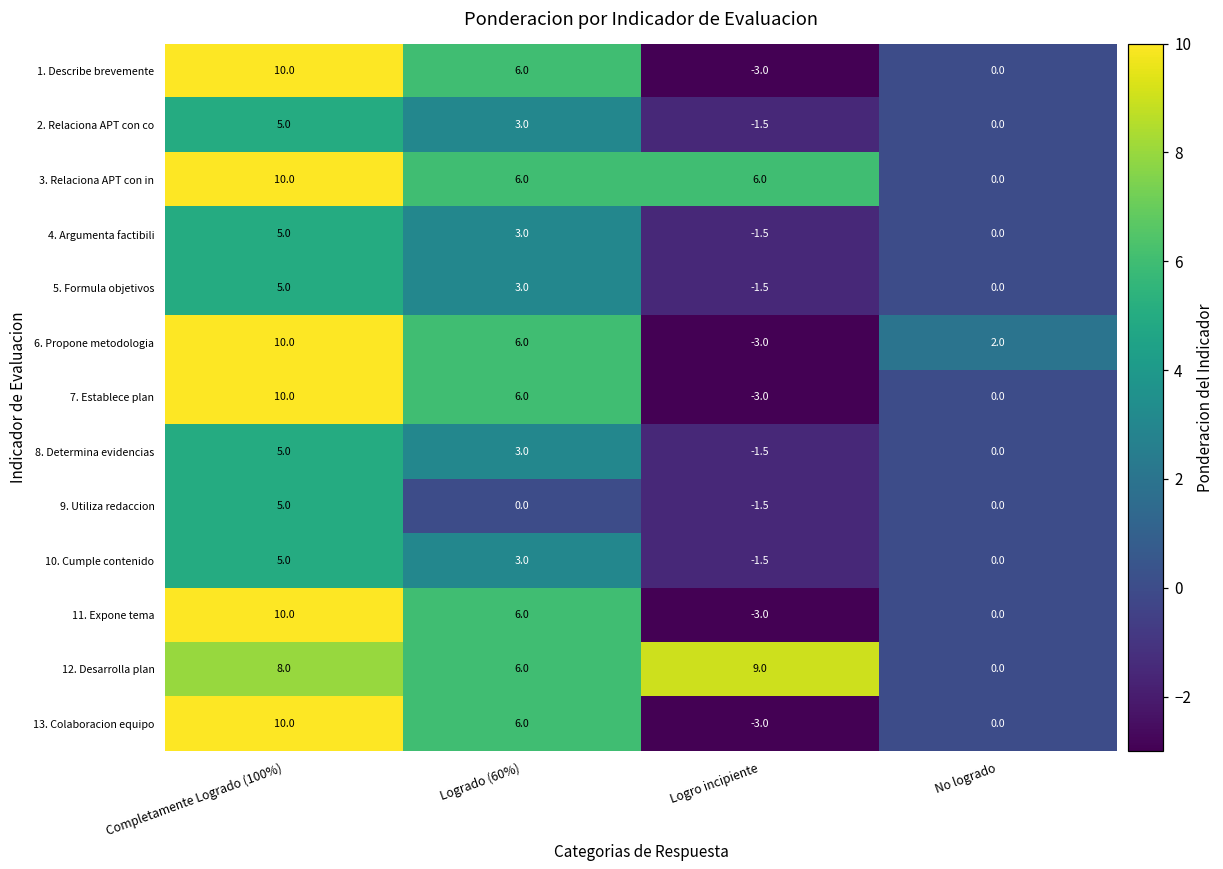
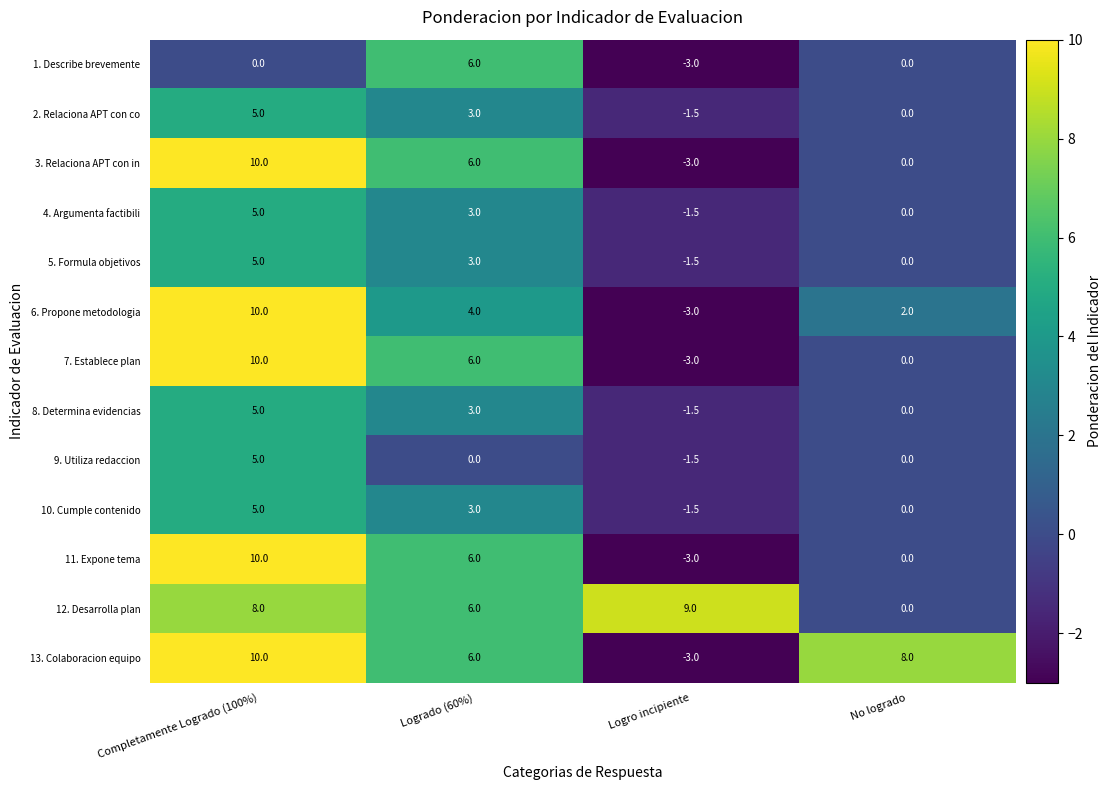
  {
    "1. Describe brevemente": {
-     "Completamente Logrado (100%)": 10.0,
+     "Completamente Logrado (100%)": 0.0,
      "Logrado (60%)": 6.0,
      "Logro incipiente": -3.0,
      "No logrado": 0.0
    },
    "2. Relaciona APT con co": {
      "Completamente Logrado (100%)": 5.0,
      "Logrado (60%)": 3.0,
      "Logro incipiente": -1.5,
      "No logrado": 0.0
    },
    "3. Relaciona APT con in": {
      "Completamente Logrado (100%)": 10.0,
      "Logrado (60%)": 6.0,
-     "Logro incipiente": 6.0,
+     "Logro incipiente": -3.0,
      "No logrado": 0.0
    },
    "4. Argumenta factibili": {
      "Completamente Logrado (100%)": 5.0,
      "Logrado (60%)": 3.0,
      "Logro incipiente": -1.5,
      "No logrado": 0.0
    },
    "5. Formula objetivos": {
      "Completamente Logrado (100%)": 5.0,
      "Logrado (60%)": 3.0,
      "Logro incipiente": -1.5,
      "No logrado": 0.0
    },
    "6. Propone metodologia": {
      "Completamente Logrado (100%)": 10.0,
-     "Logrado (60%)": 6.0,
+     "Logrado (60%)": 4.0,
      "Logro incipiente": -3.0,
      "No logrado": 2.0
    },
    "7. Establece plan": {
      "Completamente Logrado (100%)": 10.0,
      "Logrado (60%)": 6.0,
      "Logro incipiente": -3.0,
      "No logrado": 0.0
    },
    "8. Determina evidencias": {
      "Completamente Logrado (100%)": 5.0,
      "Logrado (60%)": 3.0,
      "Logro incipiente": -1.5,
      "No logrado": 0.0
    },
    "9. Utiliza redaccion": {
      "Completamente Logrado (100%)": 5.0,
      "Logrado (60%)": 0.0,
      "Logro incipiente": -1.5,
      "No logrado": 0.0
    },
    "10. Cumple contenido": {
      "Completamente Logrado (100%)": 5.0,
      "Logrado (60%)": 3.0,
      "Logro incipiente": -1.5,
      "No logrado": 0.0
    },
    "11. Expone tema": {
      "Completamente Logrado (100%)": 10.0,
      "Logrado (60%)": 6.0,
      "Logro incipiente": -3.0,
      "No logrado": 0.0
    },
    "12. Desarrolla plan": {
      "Completamente Logrado (100%)": 8.0,
      "Logrado (60%)": 6.0,
      "Logro incipiente": 9.0,
      "No logrado": 0.0
    },
    "13. Colaboracion equipo": {
      "Completamente Logrado (100%)": 10.0,
      "Logrado (60%)": 6.0,
      "Logro incipiente": -3.0,
-     "No logrado": 0.0
+     "No logrado": 8.0
    }
  }
